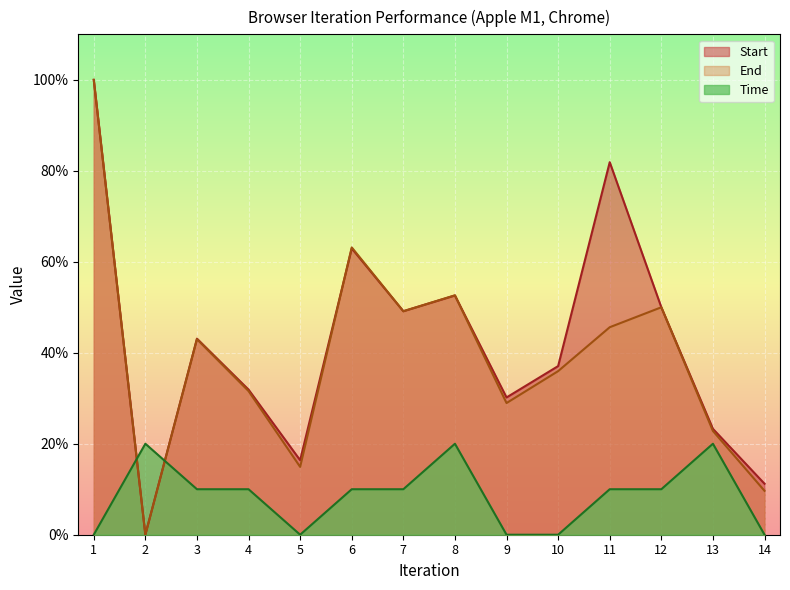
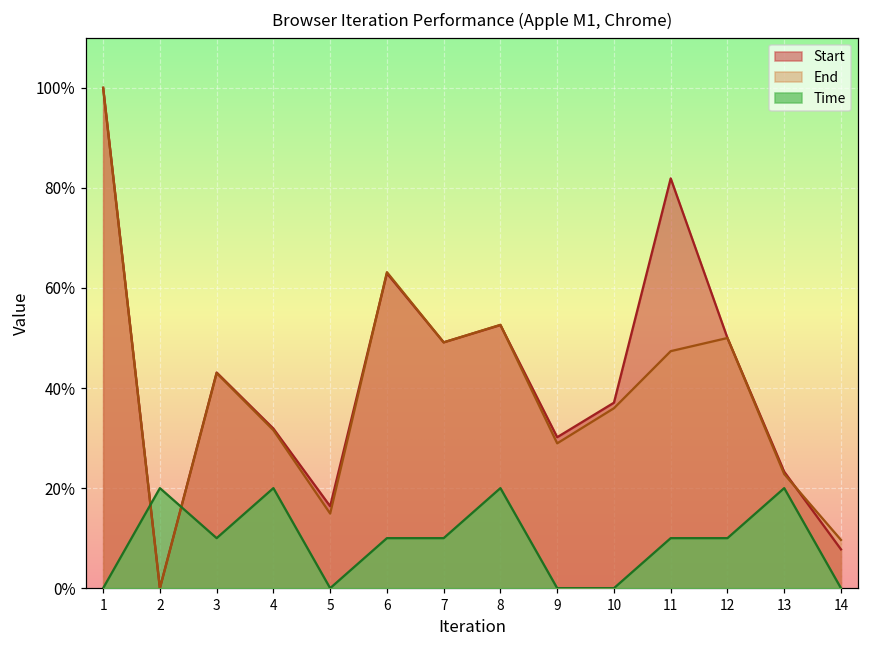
  {
    "Start": {
      "5": "16%",
      "9": "30%",
      "10": "37%",
      "11": "82%",
-     "14": "11%"
+     "14": "8%"
    },
    "End": {
      "5": "15%",
      "9": "29%",
      "10": "36%",
-     "11": "46%",
+     "11": "47%",
      "14": "10%"
    },
    "Time": {
      "1": "0%",
      "2": "20%",
      "3": "10%",
-     "4": "10%",
+     "4": "20%",
      "5": "0%",
      "6": "10%",
      "7": "10%",
      "8": "20%",
      "9": "0%",
      "10": "0%",
      "11": "10%",
      "12": "10%",
      "13": "20%",
      "14": "0%"
    }
  }
